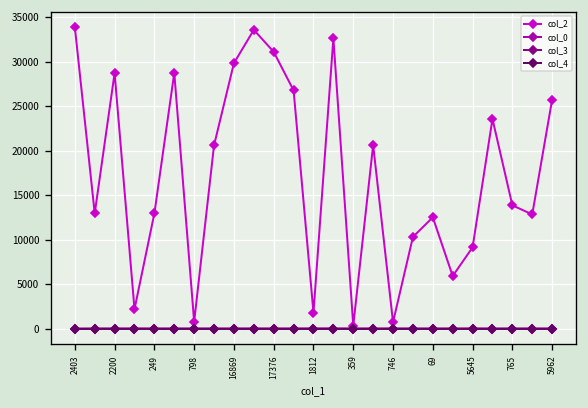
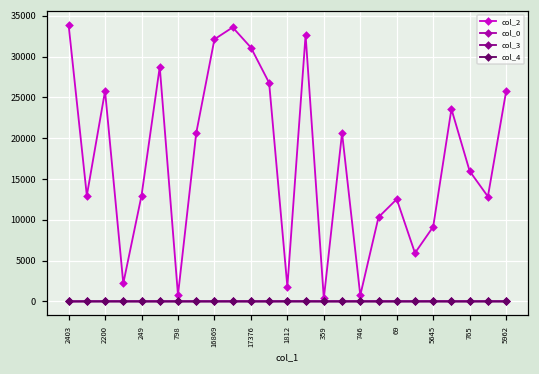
  {
    "col_2": {
      "2403": 34000,
-     "2200": 29000,
+     "2200": 26000,
      "249": 13000,
      "798": 1000,
-     "16869": 30000,
+     "16869": 32000,
      "17376": 31000,
      "1812": 2000,
      "746": 1000,
      "69": 13000,
      "5645": 9000,
-     "765": 14000,
+     "765": 16000,
      "5962": 26000
    },
    "col_4": {
      "2403": 0,
      "2200": 0,
      "249": 0,
      "798": 0,
      "16869": 0,
      "17376": 0,
      "1812": 0,
      "359": 0,
      "746": 0,
      "69": 0,
      "5645": 0,
      "765": 0,
      "5962": 0
    }
  }
